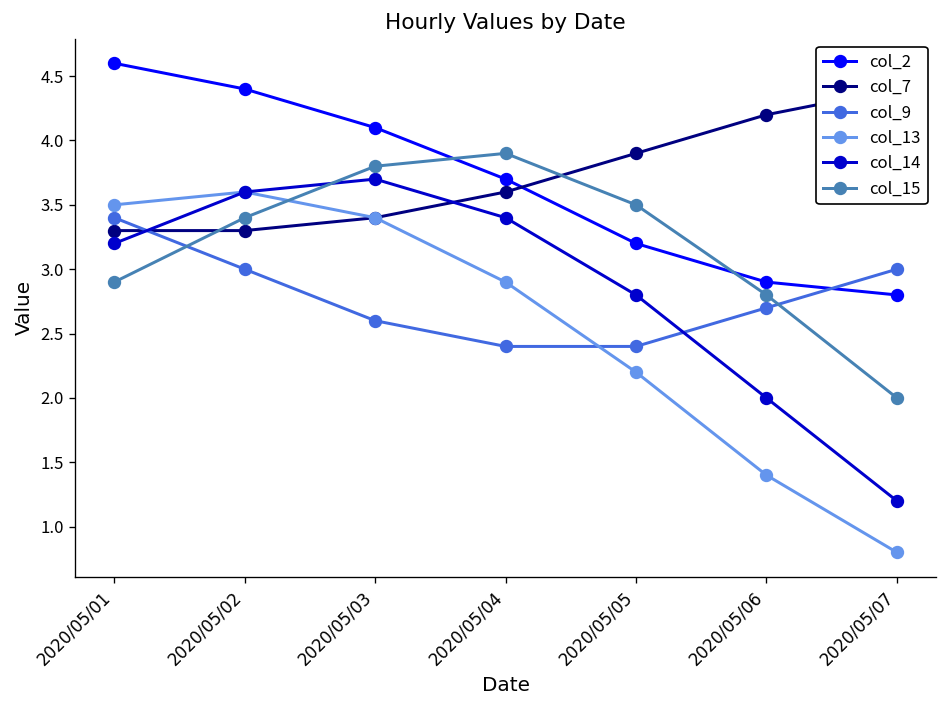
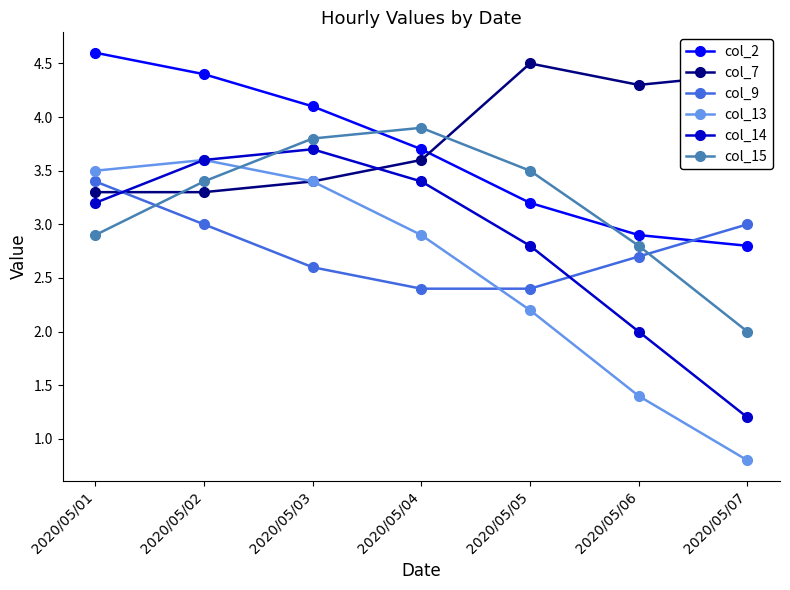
  {
    "col_7": {
      "2020/05/01": 3.3,
      "2020/05/02": 3.3,
      "2020/05/04": 3.6,
-     "2020/05/05": 3.9,
-     "2020/05/06": 4.2
+     "2020/05/05": 4.5,
+     "2020/05/06": 4.3
    }
  }
